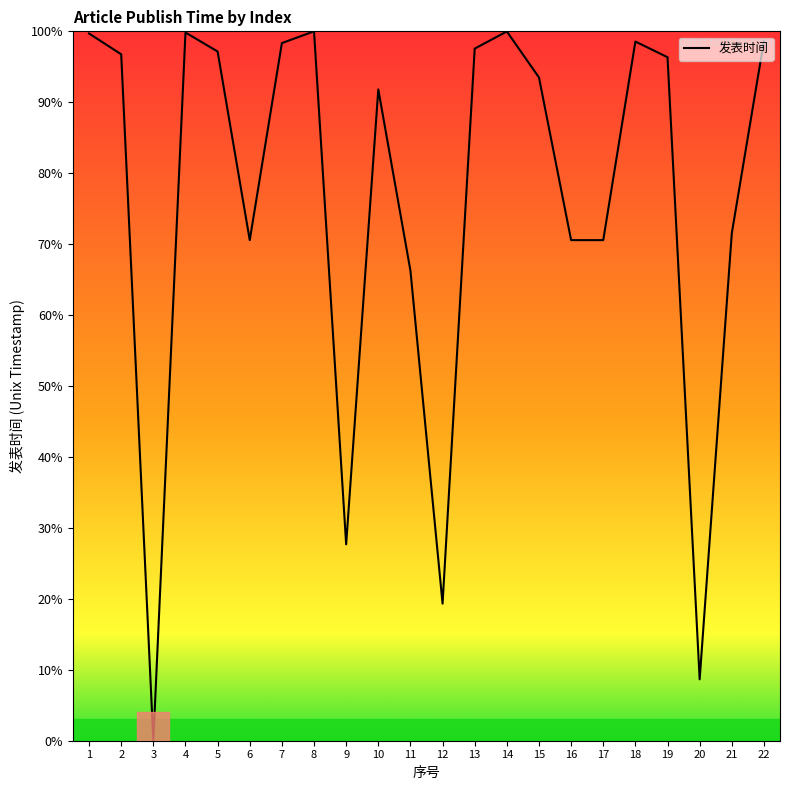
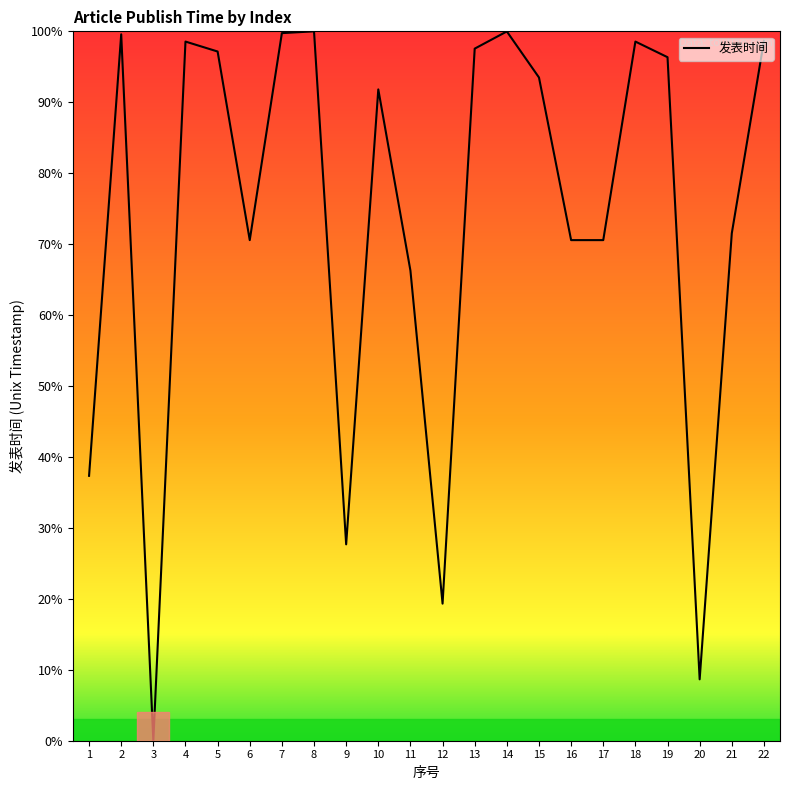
  {
-   "1": "100%",
-   "2": "97%",
-   "4": "100%",
+   "1": "37%",
+   "2": "100%",
+   "4": "99%",
    "5": "97%",
    "6": "71%",
-   "7": "98%",
+   "7": "100%",
    "8": "100%",
    "9": "28%",
    "10": "92%",
    "11": "66%",
    "12": "19%",
    "13": "98%",
    "14": "100%",
    "15": "93%",
    "16": "71%",
    "17": "71%",
    "18": "99%",
    "19": "96%",
    "20": "9%",
    "21": "72%"
  }
